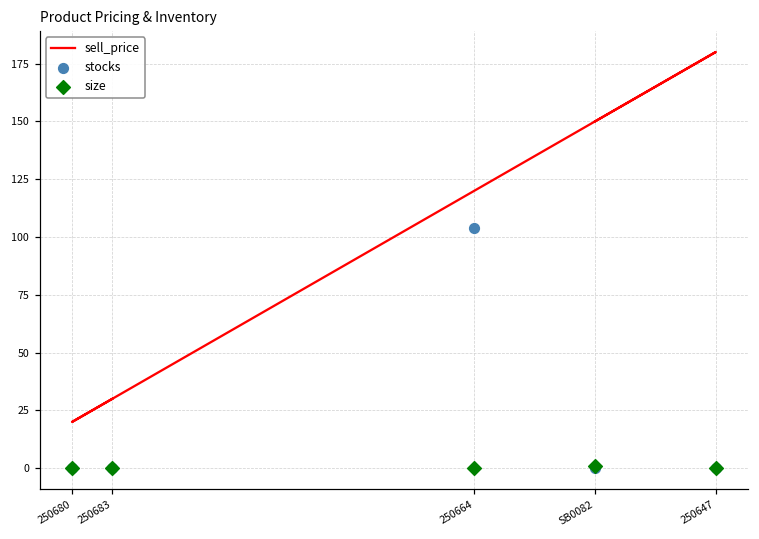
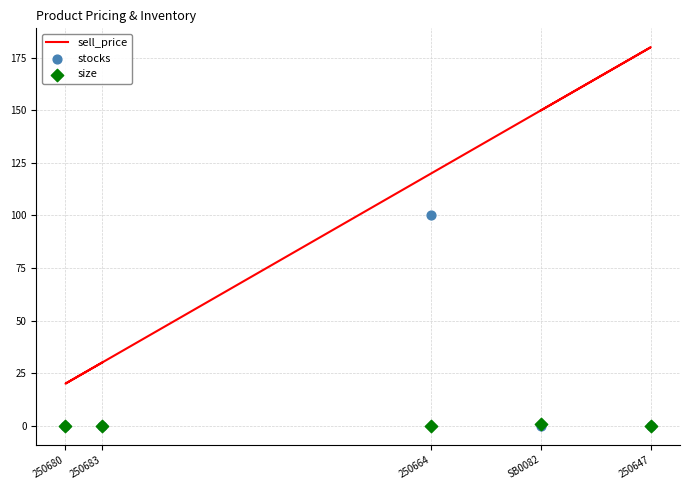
  {
    "stocks": {
-     "250664": 104
+     "250664": 100
    }
  }
